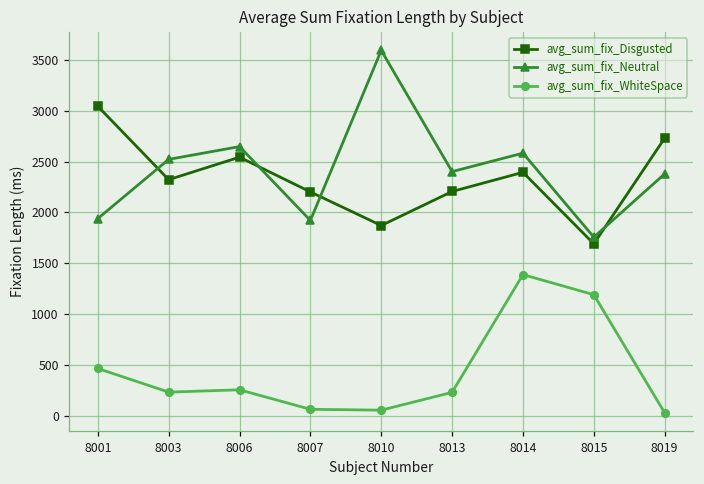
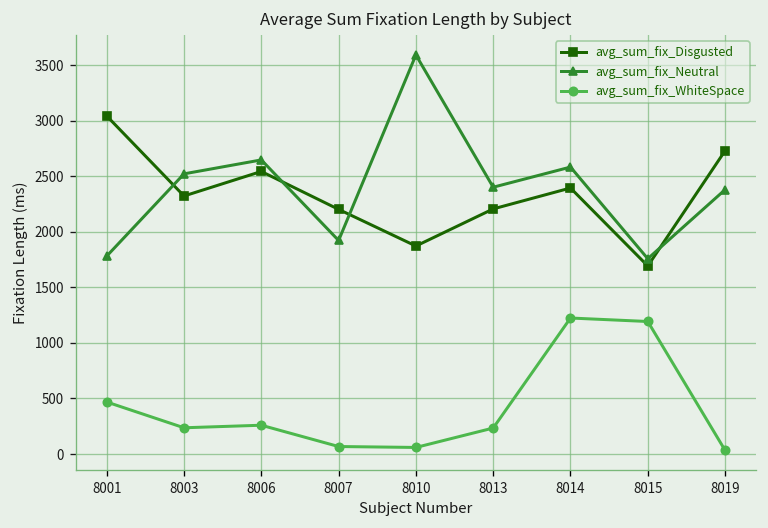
  {
    "avg_sum_fix_Disgusted": {
      "8001": 3000,
      "8003": 2300,
      "8006": 2500,
      "8007": 2200,
      "8010": 1900,
      "8013": 2200,
      "8014": 2400,
      "8015": 1700,
      "8019": 2700
    },
    "avg_sum_fix_Neutral": {
-     "8001": 1900,
+     "8001": 1800,
      "8003": 2500,
      "8006": 2600,
      "8007": 1900,
      "8010": 3600,
      "8013": 2400,
      "8014": 2600,
      "8015": 1800,
      "8019": 2400
    },
    "avg_sum_fix_WhiteSpace": {
      "8001": 500,
      "8003": 200,
      "8006": 300,
      "8007": 100,
      "8010": 100,
      "8013": 200,
-     "8014": 1400,
+     "8014": 1200,
      "8015": 1200,
      "8019": 0
    }
  }
